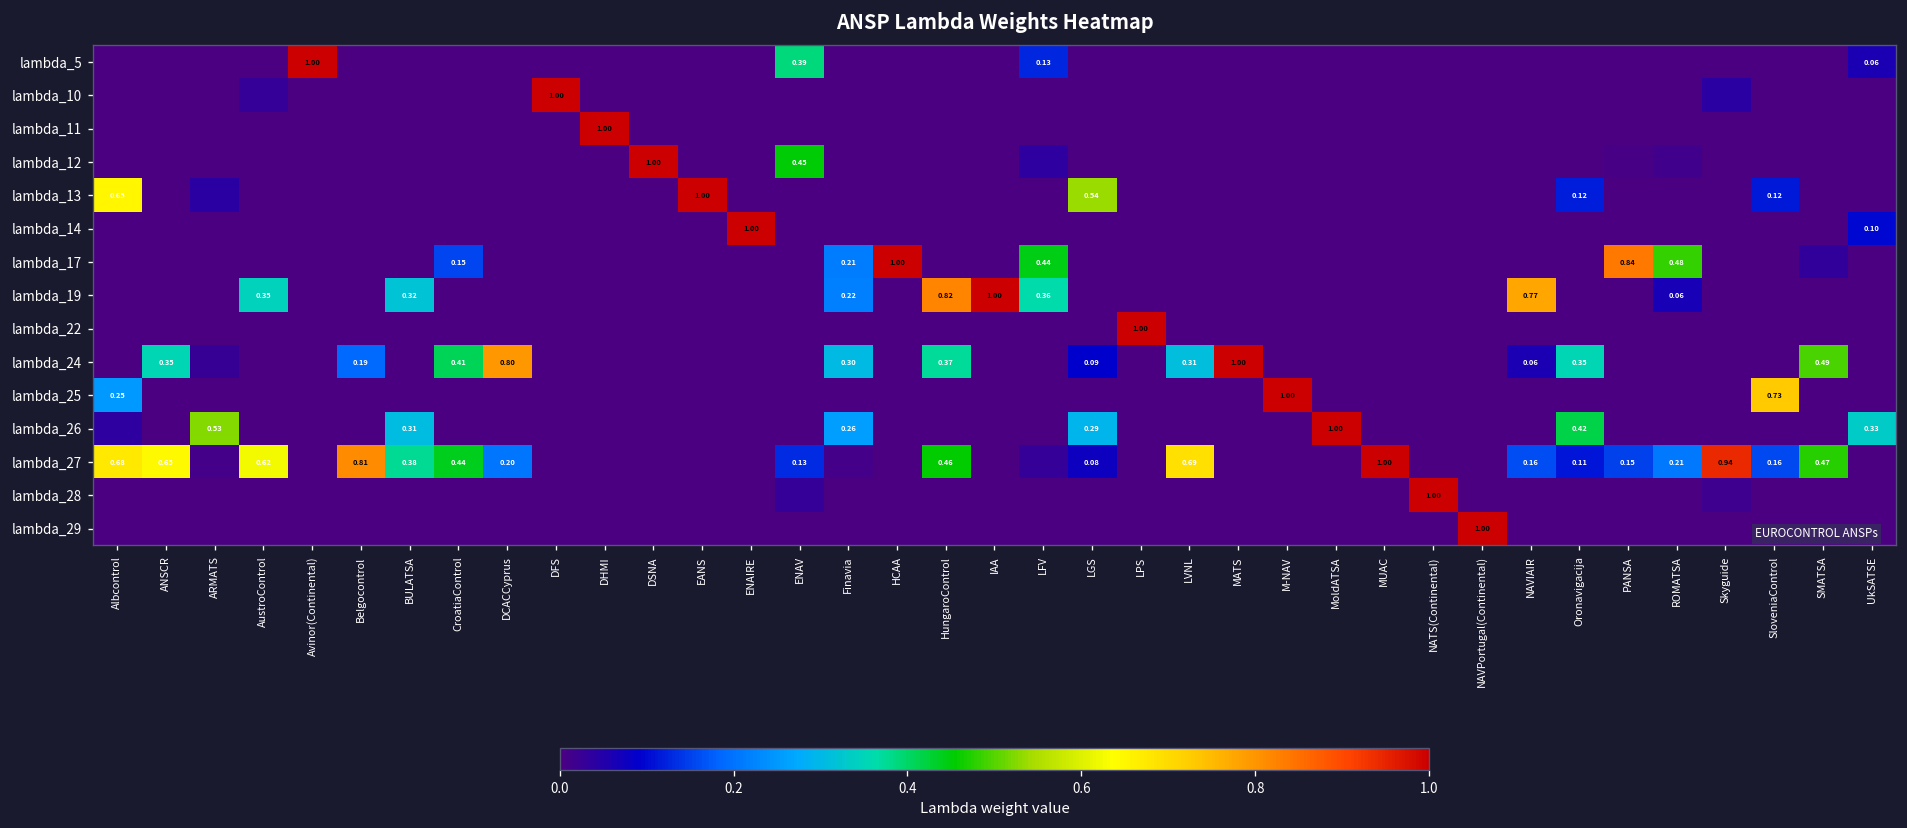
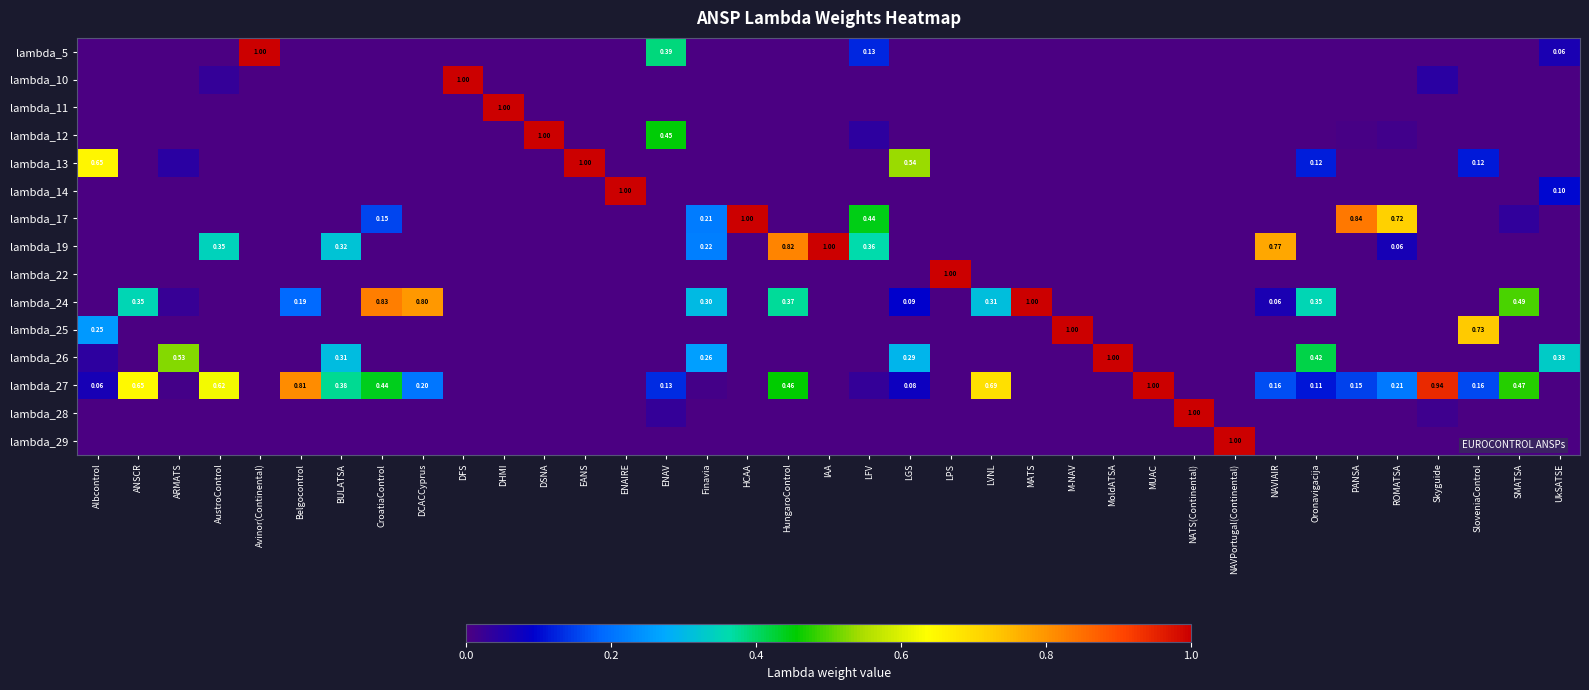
  {
    "lambda_5": {
      "Avinor(Continental)": 1.00,
      "ENAV": 0.39,
      "LFV": 0.13,
      "UkSATSE": 0.06
    },
    "lambda_10": {
      "DFS": 1.00
    },
    "lambda_11": {
      "DHMI": 1.00
    },
    "lambda_12": {
      "DSNA": 1.00,
      "ENAV": 0.45
    },
    "lambda_13": {
      "Albcontrol": 0.65,
      "EANS": 1.00,
      "LGS": 0.54,
      "Oronavigacija": 0.12,
      "SloveniaControl": 0.12
    },
    "lambda_14": {
      "ENAIRE": 1.00,
      "UkSATSE": 0.10
    },
    "lambda_17": {
      "CroatiaControl": 0.15,
      "Finavia": 0.21,
      "HCAA": 1.00,
      "LFV": 0.44,
      "PANSA": 0.84,
-     "ROMATSA": 0.48
+     "ROMATSA": 0.72
    },
    "lambda_19": {
      "AustroControl": 0.35,
      "BULATSA": 0.32,
      "Finavia": 0.22,
      "HungaroControl": 0.82,
      "IAA": 1.00,
      "LFV": 0.36,
      "NAVIAIR": 0.77,
      "ROMATSA": 0.06
    },
    "lambda_22": {
      "LPS": 1.00
    },
    "lambda_24": {
      "ANSCR": 0.35,
      "Belgocontrol": 0.19,
-     "CroatiaControl": 0.41,
+     "CroatiaControl": 0.83,
      "DCACCyprus": 0.80,
      "Finavia": 0.30,
      "HungaroControl": 0.37,
      "LGS": 0.09,
      "LVNL": 0.31,
      "MATS": 1.00,
      "NAVIAIR": 0.06,
      "Oronavigacija": 0.35,
      "SMATSA": 0.49
    },
    "lambda_25": {
      "Albcontrol": 0.25,
      "M-NAV": 1.00,
      "SloveniaControl": 0.73
    },
    "lambda_26": {
      "ARMATS": 0.53,
      "BULATSA": 0.31,
      "Finavia": 0.26,
      "LGS": 0.29,
      "MoldATSA": 1.00,
      "Oronavigacija": 0.42,
      "UkSATSE": 0.33
    },
    "lambda_27": {
-     "Albcontrol": 0.68,
+     "Albcontrol": 0.06,
      "ANSCR": 0.65,
      "AustroControl": 0.62,
      "Belgocontrol": 0.81,
      "BULATSA": 0.38,
      "CroatiaControl": 0.44,
      "DCACCyprus": 0.20,
      "ENAV": 0.13,
      "HungaroControl": 0.46,
      "LGS": 0.08,
      "LVNL": 0.69,
      "MUAC": 1.00,
      "NAVIAIR": 0.16,
      "Oronavigacija": 0.11,
      "PANSA": 0.15,
      "ROMATSA": 0.21,
      "Skyguide": 0.94,
      "SloveniaControl": 0.16,
      "SMATSA": 0.47
    },
    "lambda_28": {
      "NATS(Continental)": 1.00
    },
    "lambda_29": {
      "NAVPortugal(Continental)": 1.00
    }
  }
